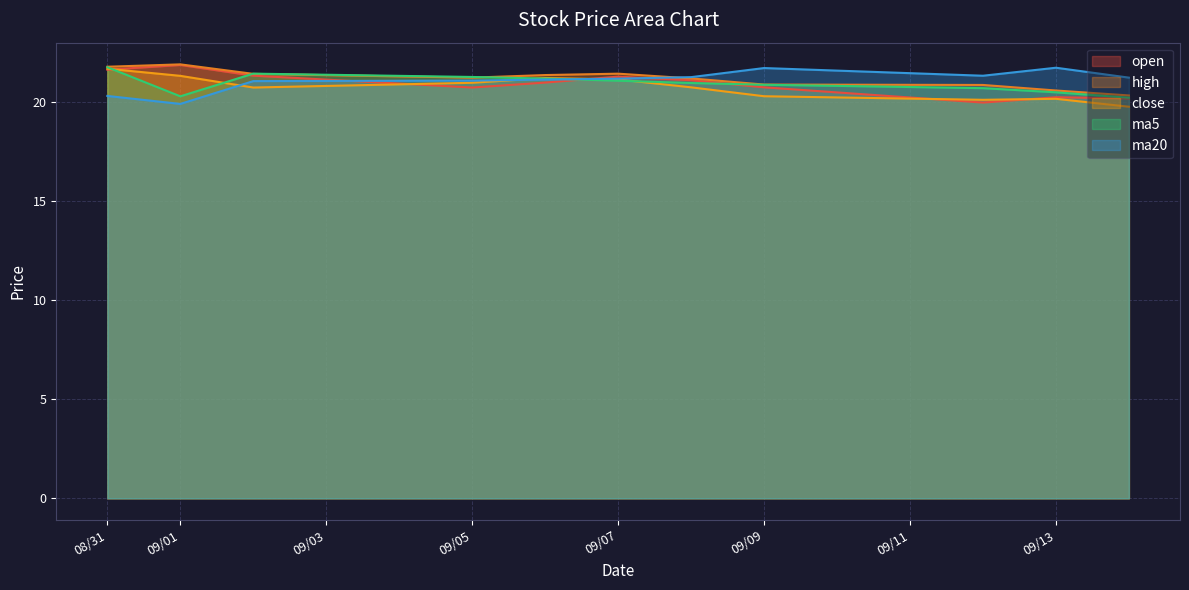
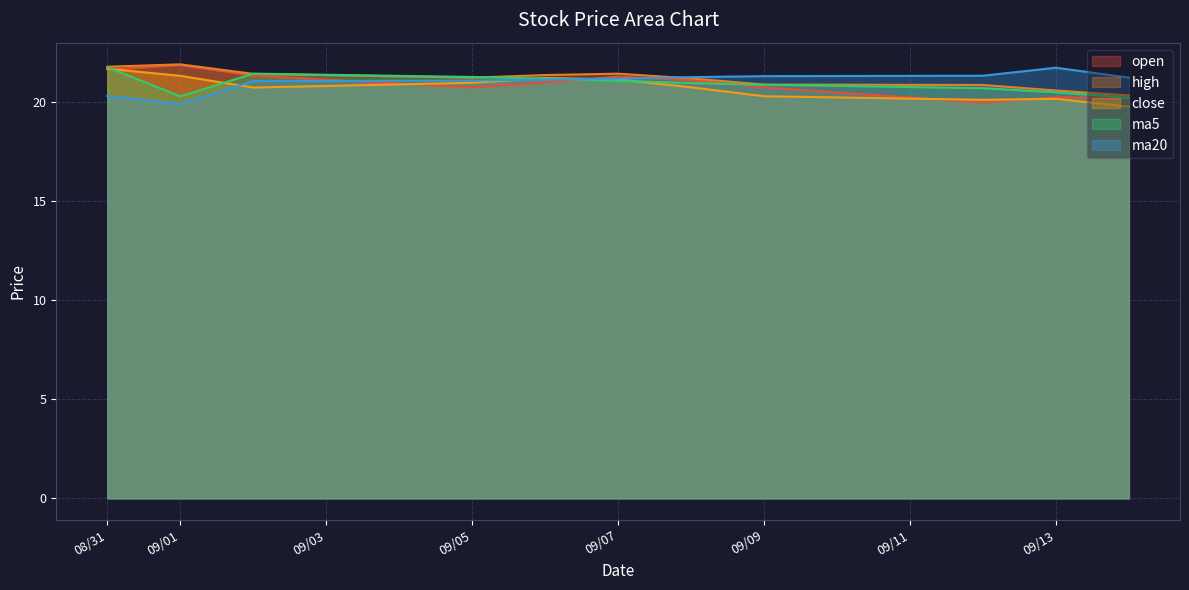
  {
    "ma5": {
      "09/01": 20.3
    },
    "ma20": {
      "08/31": 20.3,
      "09/01": 19.9,
-     "09/09": 21.7,
+     "09/09": 21.3,
      "09/13": 21.8
    }
  }
